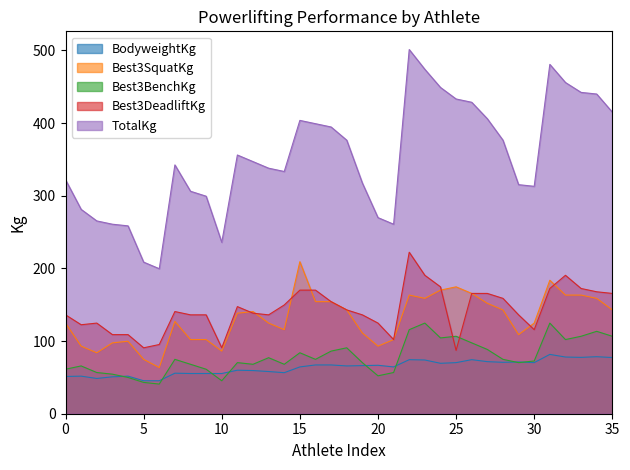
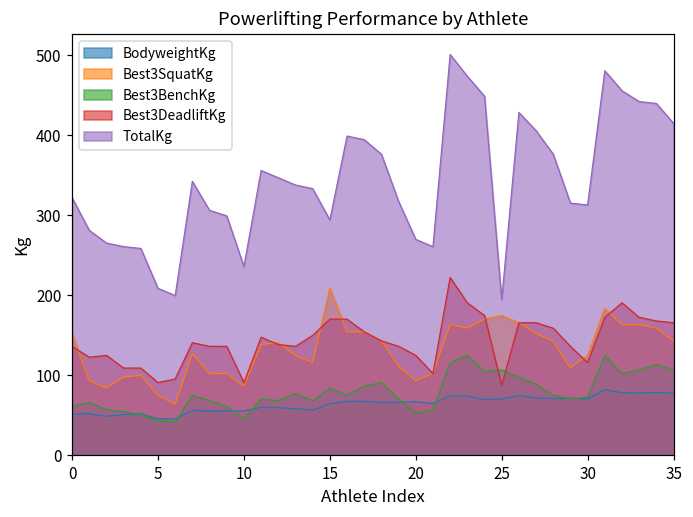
  {
    "BodyweightKg": {
      "0": 50,
      "10": 60,
      "15": 60,
      "20": 70,
      "25": 70,
      "35": 80
    },
    "Best3SquatKg": {
-     "0": 120,
+     "0": 150,
      "5": 70,
      "10": 90,
      "15": 210,
      "20": 90,
      "25": 170,
      "30": 120,
      "35": 140
    },
    "Best3BenchKg": {
      "0": 60,
      "10": 50,
      "15": 80,
      "20": 50,
      "25": 110,
      "35": 110
    },
    "Best3DeadliftKg": {
      "0": 140,
      "5": 90,
      "10": 90,
      "15": 170,
      "20": 120,
      "25": 90,
      "30": 120,
      "35": 170
    },
    "TotalKg": {
      "0": 320,
      "5": 210,
      "10": 240,
-     "15": 400,
+     "15": 290,
      "20": 270,
-     "25": 430,
+     "25": 190,
      "30": 310,
      "35": 420
    }
  }
